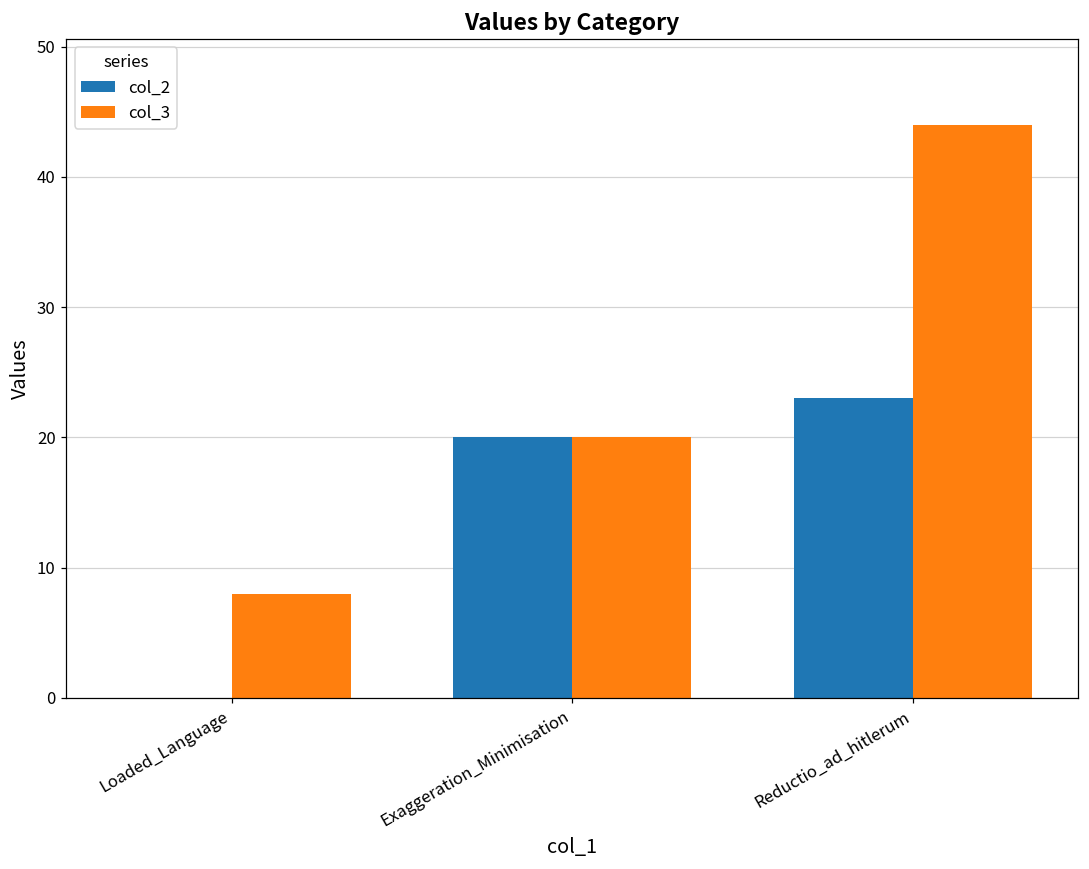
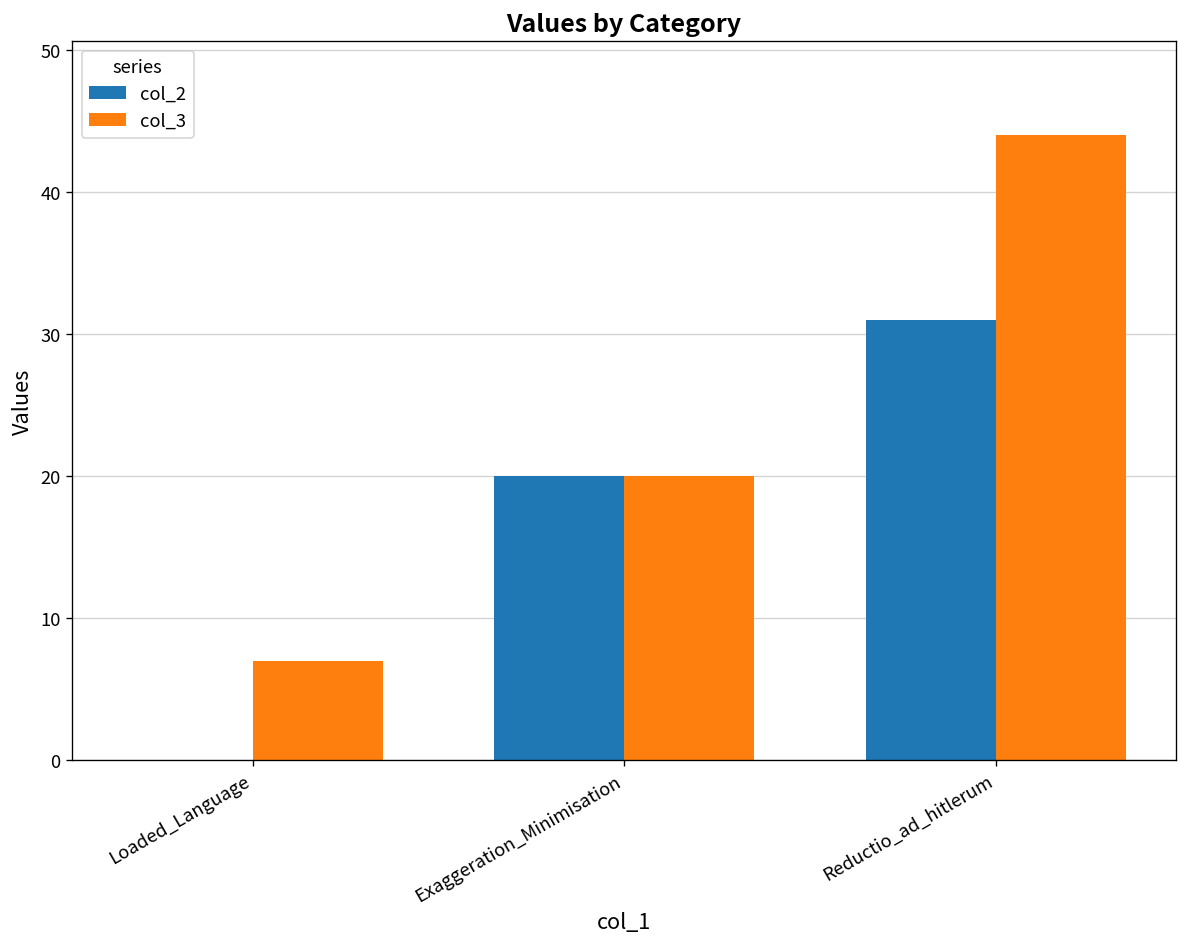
  {
    "col_2": {
      "Loaded_Language": 0,
      "Exaggeration_Minimisation": 20,
-     "Reductio_ad_hitlerum": 23
+     "Reductio_ad_hitlerum": 31
    },
    "col_3": {
-     "Loaded_Language": 8,
+     "Loaded_Language": 7,
      "Exaggeration_Minimisation": 20,
      "Reductio_ad_hitlerum": 44
    }
  }
